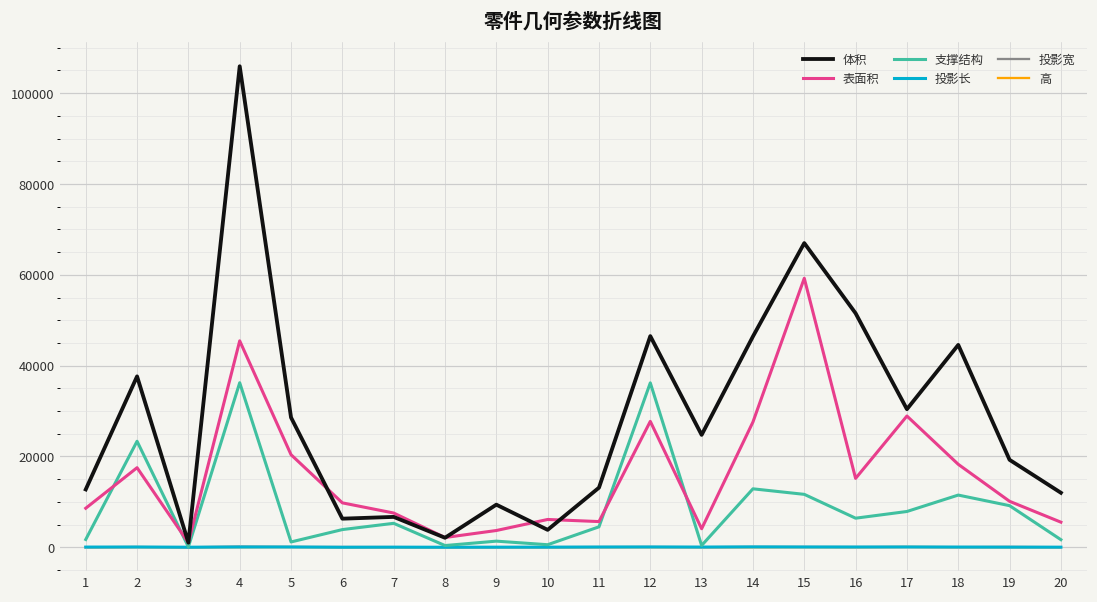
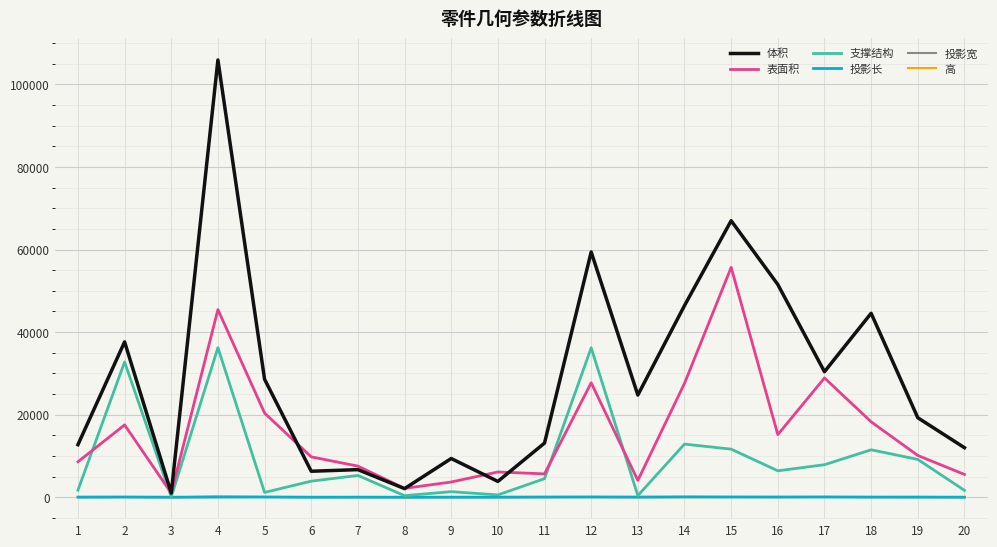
  {
    "体积": {
      "1": 13000,
      "2": 38000,
      "4": 106000,
      "5": 29000,
      "6": 6000,
      "7": 7000,
      "9": 9000,
      "10": 4000,
      "11": 13000,
-     "12": 47000,
+     "12": 59000,
      "13": 25000,
      "14": 46000,
      "15": 67000,
      "16": 52000,
      "17": 30000,
      "18": 45000,
      "19": 19000,
      "20": 12000
    },
    "表面积": {
      "1": 9000,
      "2": 18000,
      "4": 45000,
      "5": 20000,
      "6": 10000,
      "7": 8000,
      "9": 4000,
      "10": 6000,
      "11": 6000,
      "12": 28000,
      "13": 4000,
      "14": 28000,
-     "15": 59000,
+     "15": 56000,
      "16": 15000,
      "17": 29000,
      "18": 18000,
      "19": 10000,
      "20": 6000
    },
    "支撑结构": {
      "1": 2000,
-     "2": 23000,
+     "2": 33000,
      "4": 36000,
      "5": 1000,
      "6": 4000,
      "7": 5000,
      "9": 1000,
      "11": 5000,
      "12": 36000,
      "14": 13000,
      "15": 12000,
      "16": 6000,
      "17": 8000,
      "18": 12000,
      "19": 9000,
      "20": 2000
    }
  }
